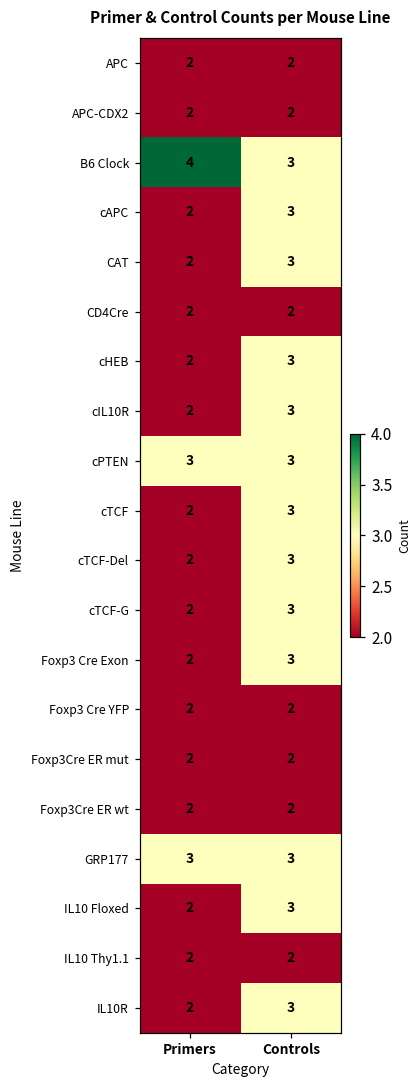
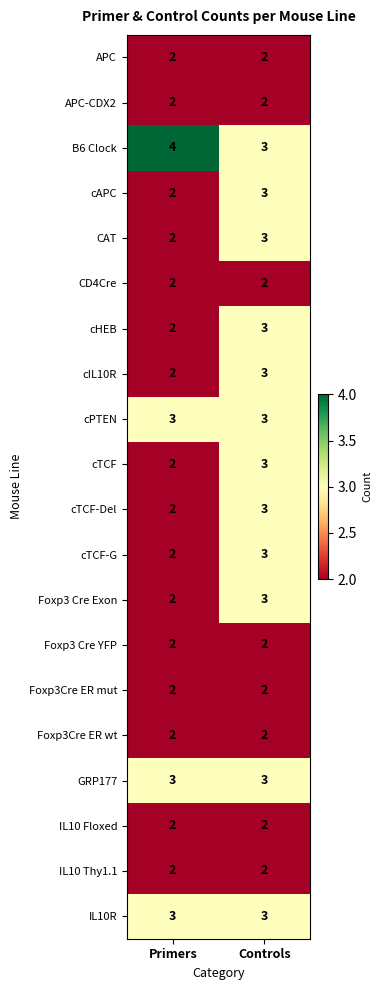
  {
    "APC": {
      "Primers": 2,
      "Controls": 2
    },
    "APC-CDX2": {
      "Primers": 2,
      "Controls": 2
    },
    "B6 Clock": {
      "Primers": 4,
      "Controls": 3
    },
    "cAPC": {
      "Primers": 2,
      "Controls": 3
    },
    "CAT": {
      "Primers": 2,
      "Controls": 3
    },
    "CD4Cre": {
      "Primers": 2,
      "Controls": 2
    },
    "cHEB": {
      "Primers": 2,
      "Controls": 3
    },
    "cIL10R": {
      "Primers": 2,
      "Controls": 3
    },
    "cPTEN": {
      "Primers": 3,
      "Controls": 3
    },
    "cTCF": {
      "Primers": 2,
      "Controls": 3
    },
    "cTCF-Del": {
      "Primers": 2,
      "Controls": 3
    },
    "cTCF-G": {
      "Primers": 2,
      "Controls": 3
    },
    "Foxp3 Cre Exon": {
      "Primers": 2,
      "Controls": 3
    },
    "Foxp3 Cre YFP": {
      "Primers": 2,
      "Controls": 2
    },
    "Foxp3Cre ER mut": {
      "Primers": 2,
      "Controls": 2
    },
    "Foxp3Cre ER wt": {
      "Primers": 2,
      "Controls": 2
    },
    "GRP177": {
      "Primers": 3,
      "Controls": 3
    },
    "IL10 Floxed": {
      "Primers": 2,
-     "Controls": 3
+     "Controls": 2
    },
    "IL10 Thy1.1": {
      "Primers": 2,
      "Controls": 2
    },
    "IL10R": {
-     "Primers": 2,
+     "Primers": 3,
      "Controls": 3
    }
  }
